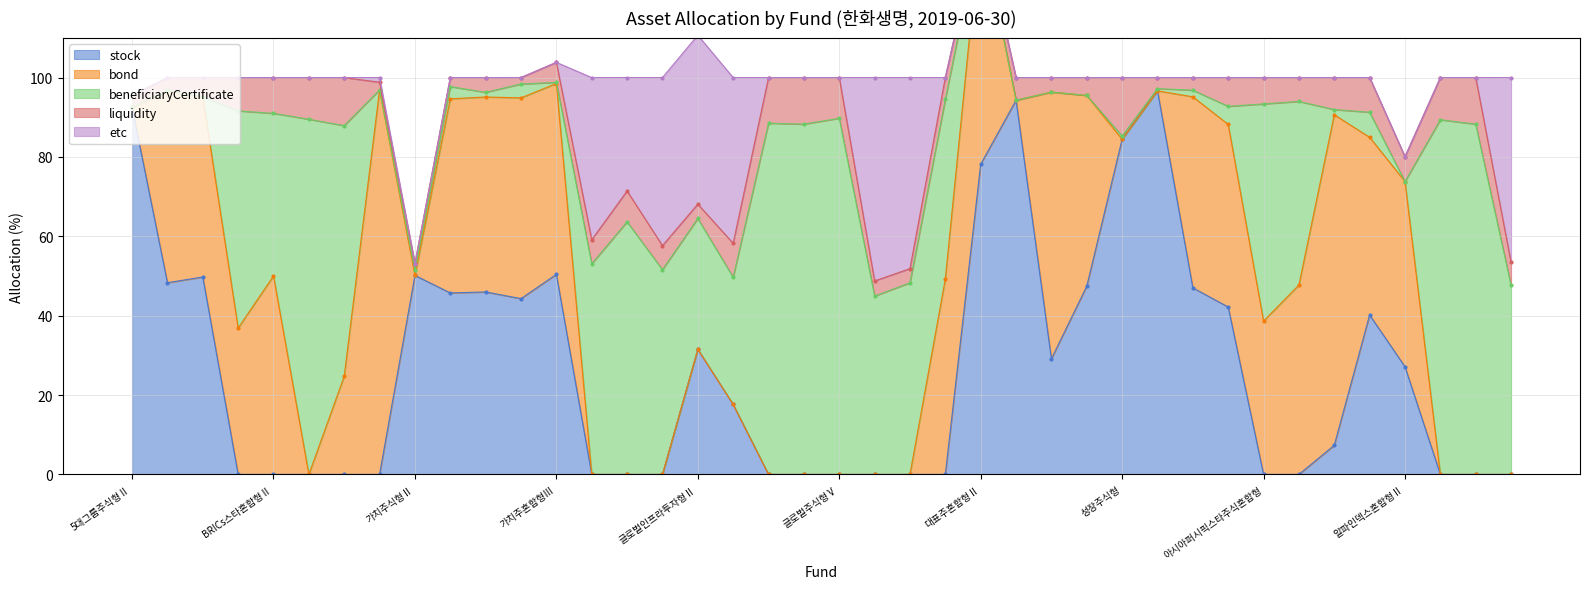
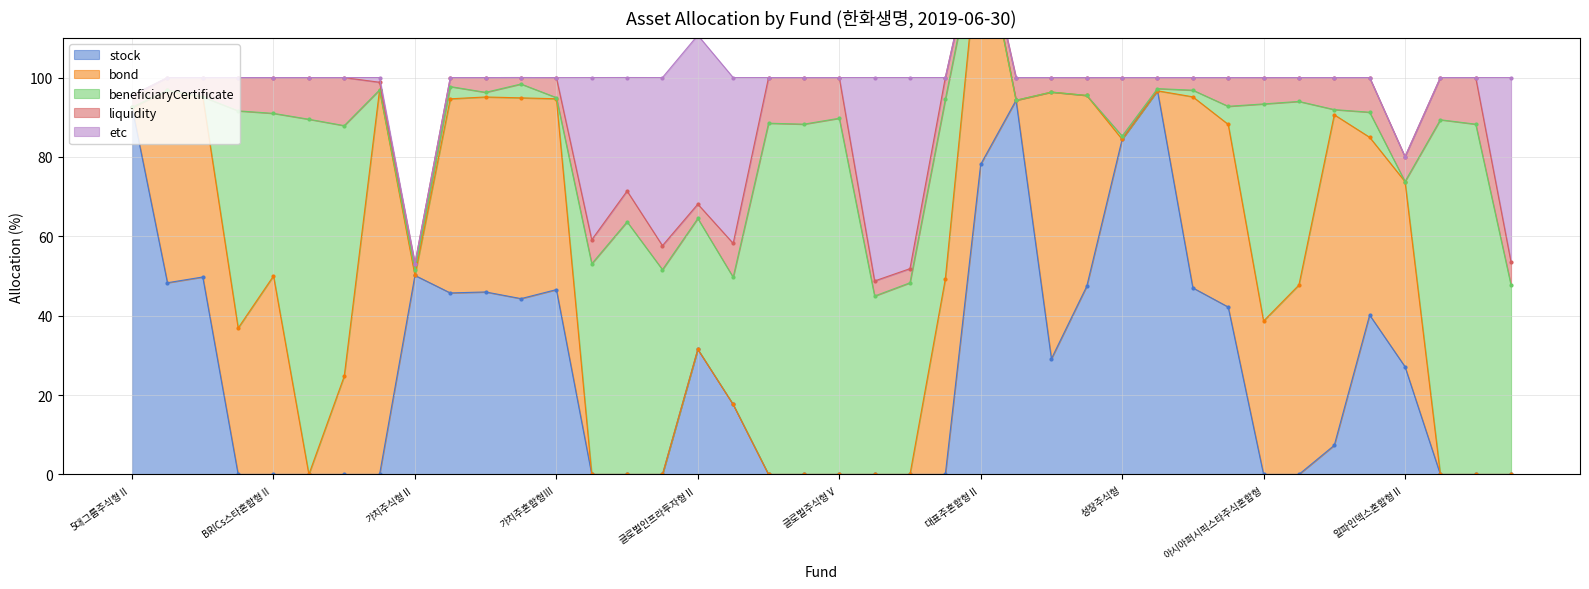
  {
    "stock": {
      "BRICs스타혼합형Ⅱ": 0,
-     "가치주혼합형Ⅲ": 50,
+     "가치주혼합형Ⅲ": 47,
      "대표주혼합형Ⅱ": 78,
      "아시아퍼시픽스타주식혼합형": 0,
      "알파인덱스혼합형Ⅱ": 27
    },
    "bond": {
      "BRICs스타혼합형Ⅱ": 50,
      "아시아퍼시픽스타주식혼합형": 39
    },
    "beneficiaryCertificate": {
      "BRICs스타혼합형Ⅱ": 41,
      "가치주식형Ⅱ": 1,
      "글로벌인프라투자형Ⅱ": 33,
      "글로벌주식형Ⅴ": 90,
      "성장주식형": 1,
      "아시아퍼시픽스타주식혼합형": 55
    },
    "liquidity": {
      "글로벌인프라투자형Ⅱ": 4
    }
  }
